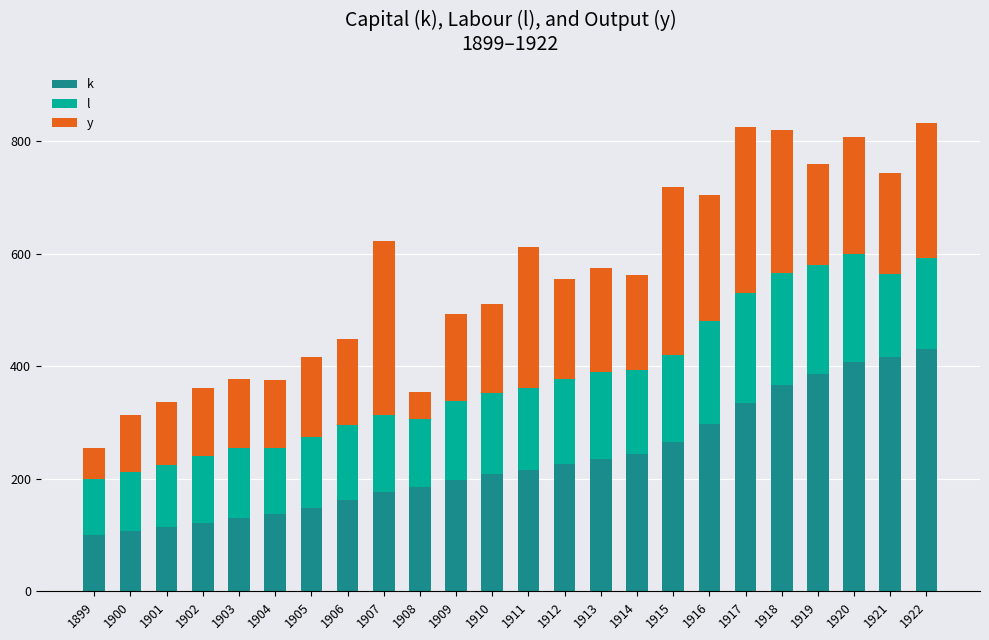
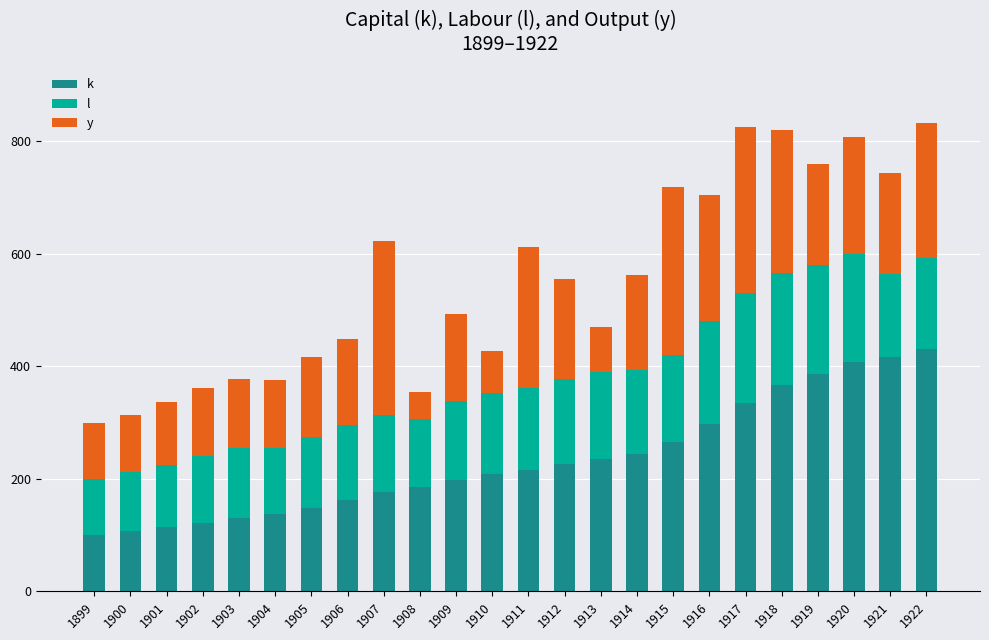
  {
    "y": {
-     "1899": 50,
+     "1899": 100,
      "1900": 100,
      "1901": 110,
      "1902": 120,
      "1903": 120,
      "1904": 120,
      "1905": 140,
      "1906": 150,
      "1907": 310,
      "1908": 50,
      "1909": 160,
-     "1910": 160,
+     "1910": 80,
      "1911": 250,
      "1912": 180,
-     "1913": 180,
+     "1913": 80,
      "1914": 170,
      "1915": 300,
      "1916": 230,
      "1917": 300,
      "1918": 250,
      "1919": 180,
      "1920": 210,
      "1921": 180,
      "1922": 240
    }
  }
